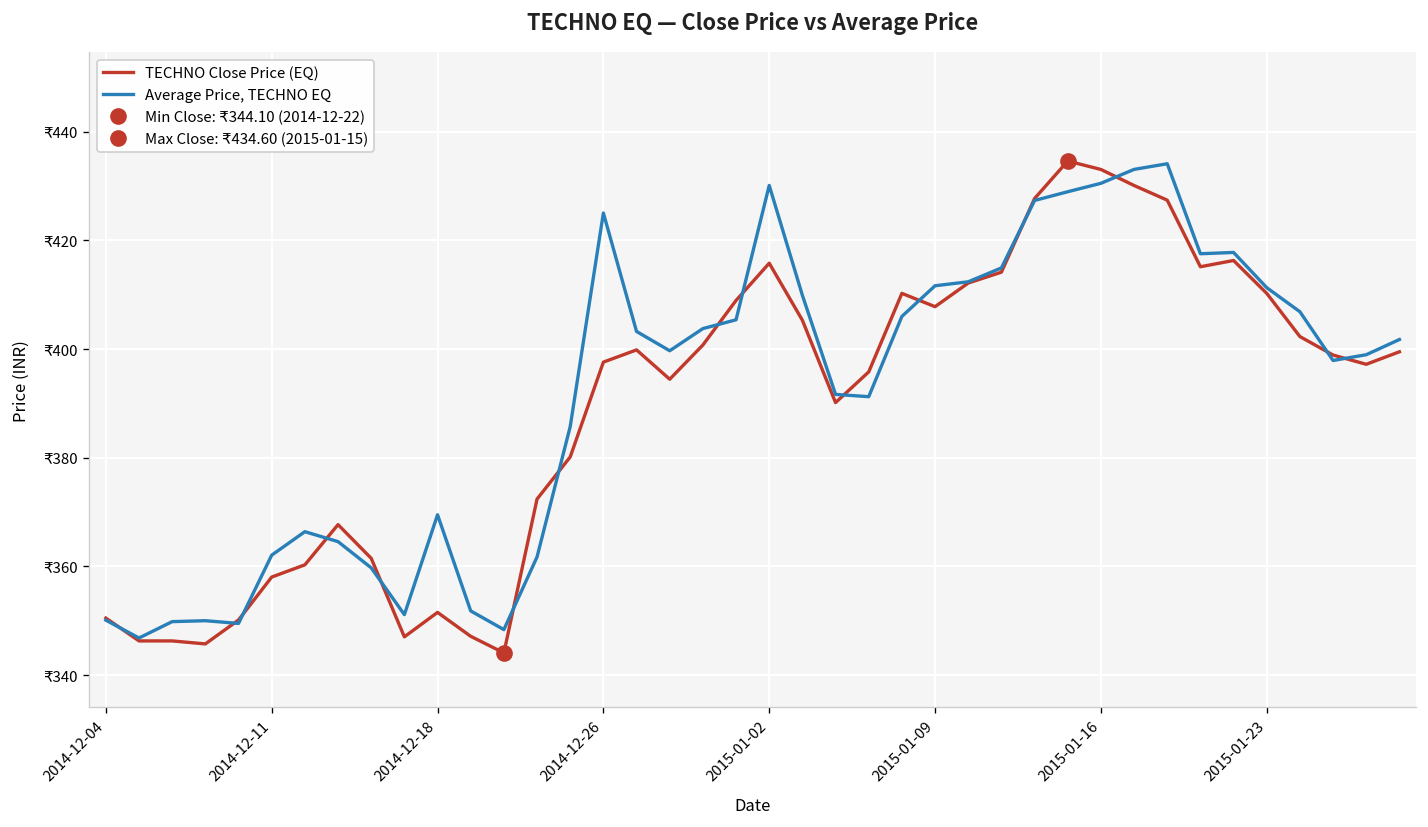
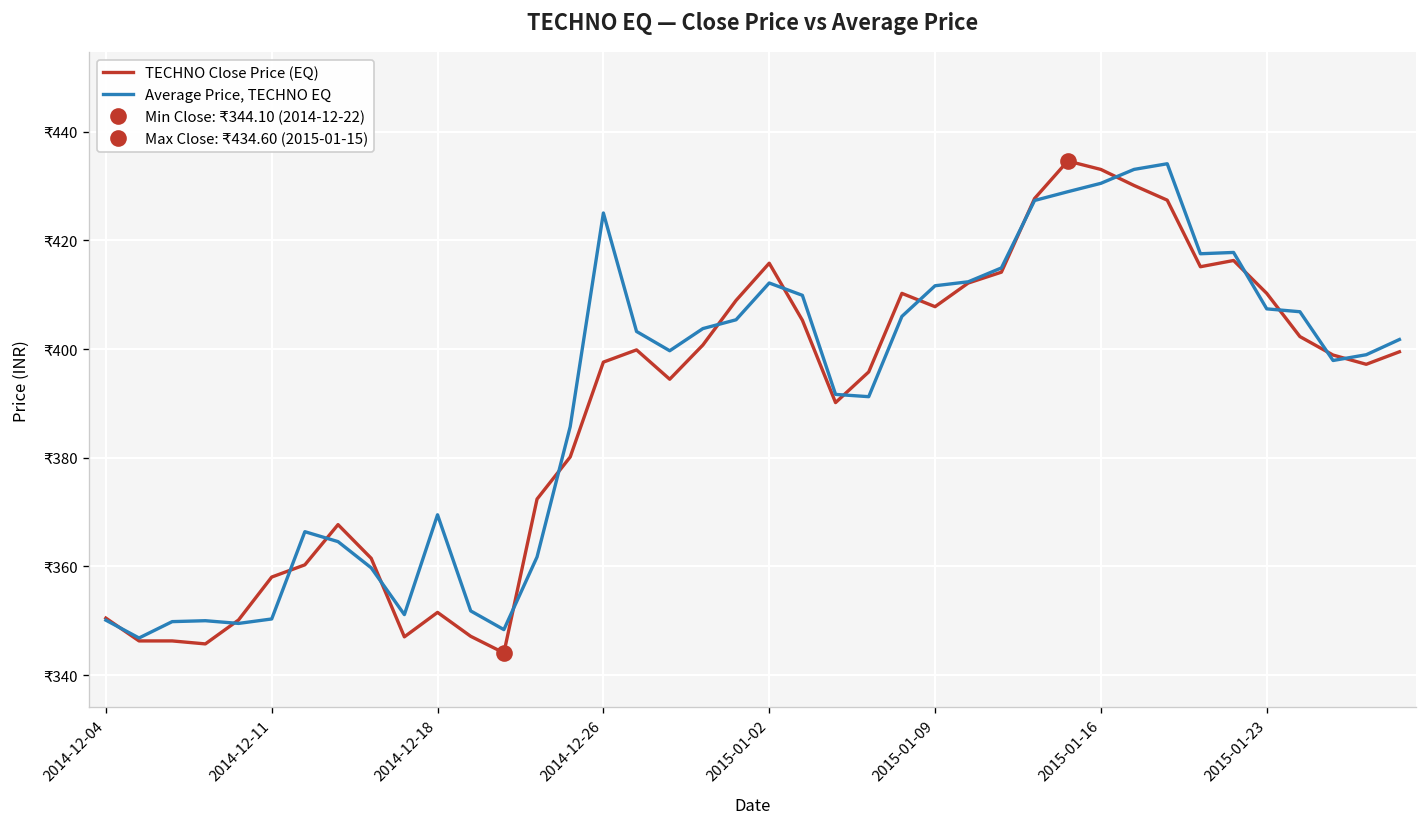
  {
    "Average Price, TECHNO EQ": {
-     "2014-12-11": "₹362",
+     "2014-12-11": "₹350",
      "2014-12-18": "₹370",
      "2014-12-26": "₹425",
-     "2015-01-02": "₹430",
+     "2015-01-02": "₹412",
      "2015-01-09": "₹412",
      "2015-01-16": "₹431",
-     "2015-01-23": "₹411"
+     "2015-01-23": "₹407"
    }
  }
